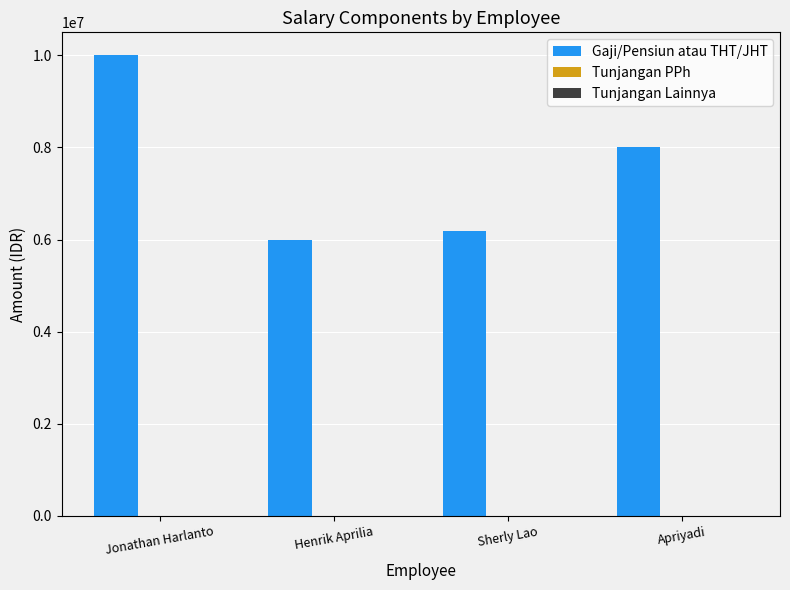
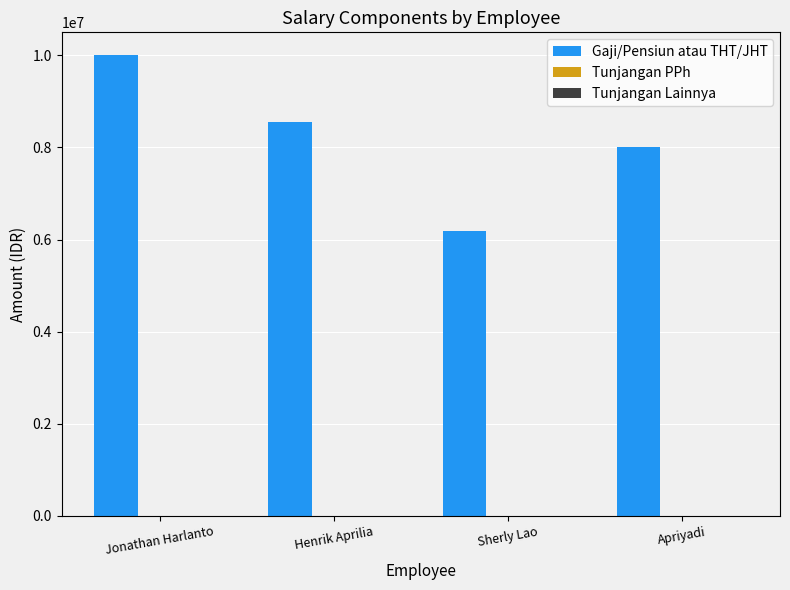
  {
    "Gaji/Pensiun atau THT/JHT": {
      "Jonathan Harlanto": 10000000,
-     "Henrik Aprilia": 6000000,
+     "Henrik Aprilia": 8500000,
      "Sherly Lao": 6200000,
      "Apriyadi": 8000000
    },
    "Tunjangan PPh": {
      "Jonathan Harlanto": 0,
      "Henrik Aprilia": 0,
      "Sherly Lao": 0,
      "Apriyadi": 0
    },
    "Tunjangan Lainnya": {
      "Jonathan Harlanto": 0,
      "Henrik Aprilia": 0,
      "Sherly Lao": 0,
      "Apriyadi": 0
    }
  }
